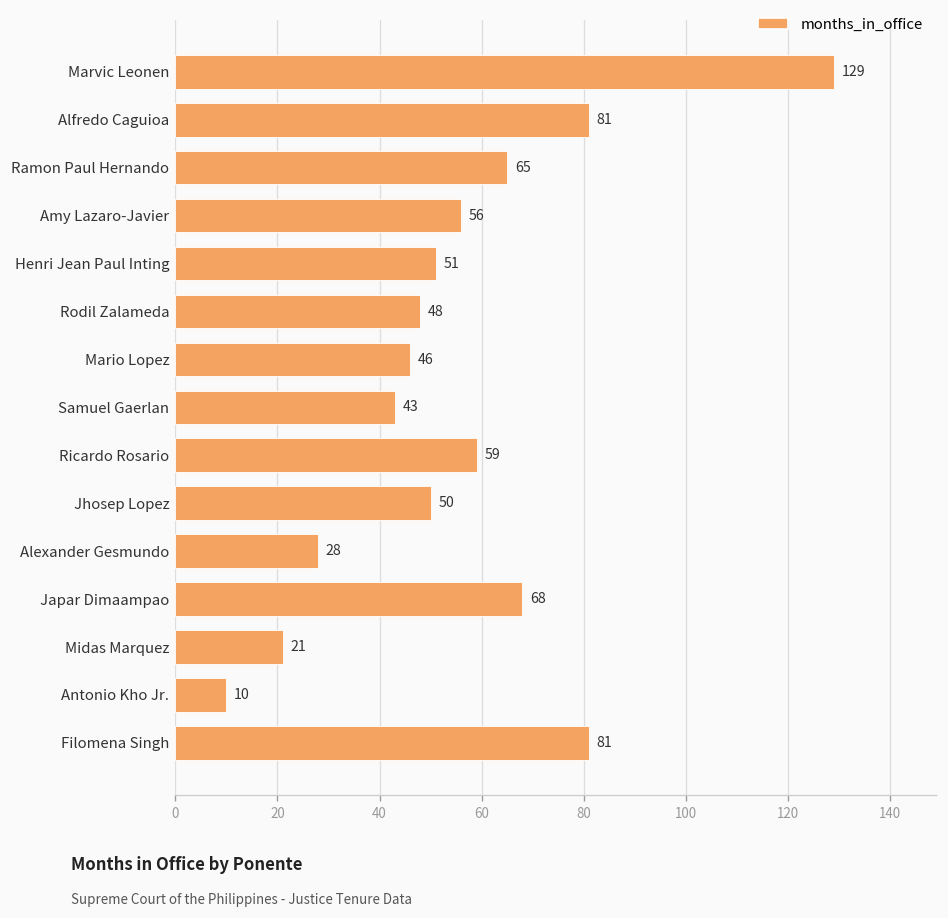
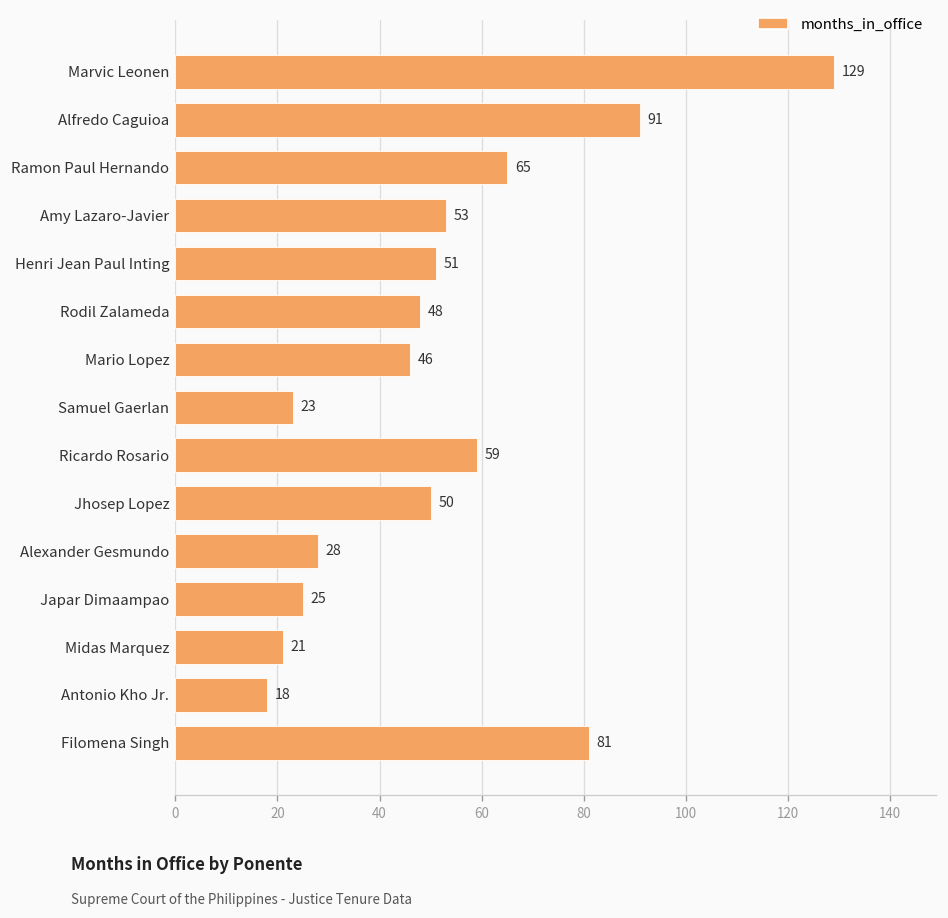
  {
    "Marvic Leonen": 129,
-   "Alfredo Caguioa": 81,
+   "Alfredo Caguioa": 91,
    "Ramon Paul Hernando": 65,
-   "Amy Lazaro-Javier": 56,
+   "Amy Lazaro-Javier": 53,
    "Henri Jean Paul Inting": 51,
    "Rodil Zalameda": 48,
    "Mario Lopez": 46,
-   "Samuel Gaerlan": 43,
+   "Samuel Gaerlan": 23,
    "Ricardo Rosario": 59,
    "Jhosep Lopez": 50,
    "Alexander Gesmundo": 28,
-   "Japar Dimaampao": 68,
+   "Japar Dimaampao": 25,
    "Midas Marquez": 21,
-   "Antonio Kho Jr.": 10,
+   "Antonio Kho Jr.": 18,
    "Filomena Singh": 81
  }
